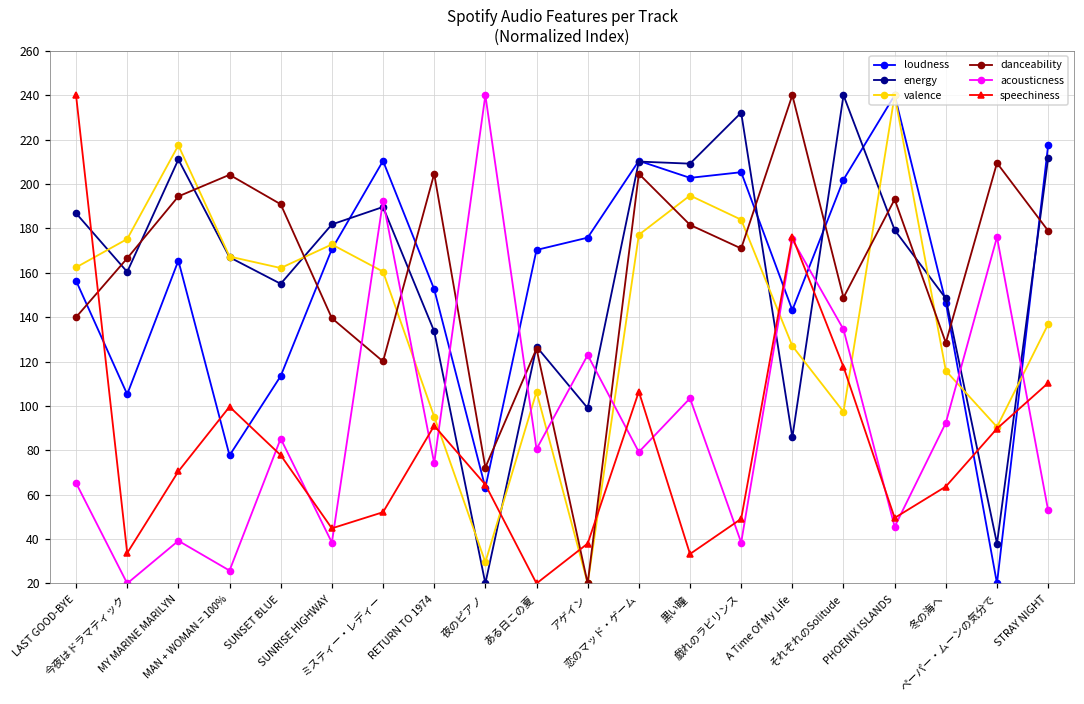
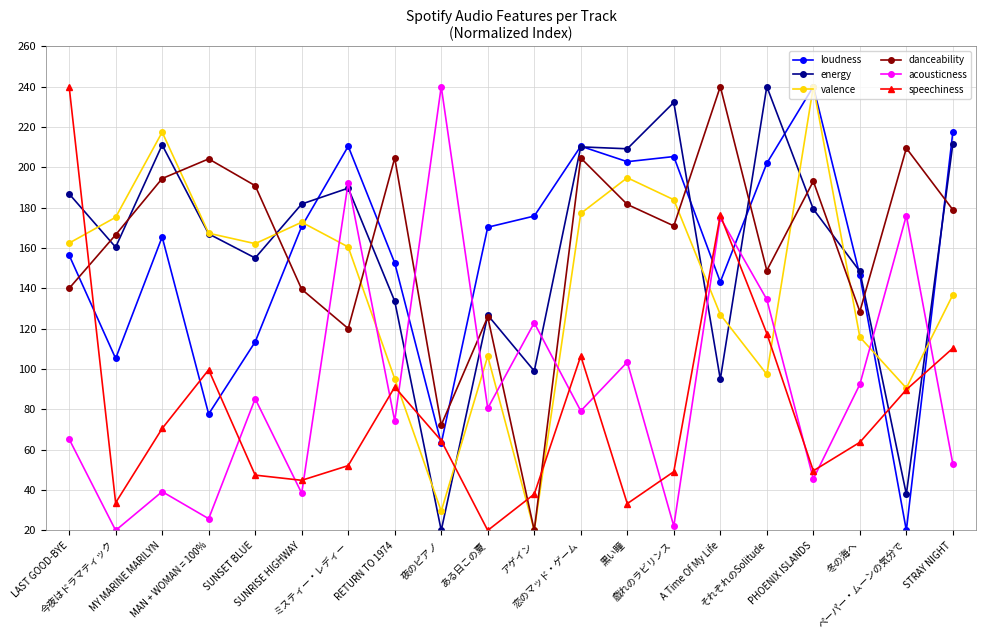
  {
    "loudness": {
      "LAST GOOD-BYE": 156,
      "今夜はドラマティック": 105,
      "MY MARINE MARILYN": 165,
      "MAN + WOMAN = 100%": 78,
      "SUNSET BLUE": 113,
      "SUNRISE HIGHWAY": 171,
      "ミスティー・レディー": 210,
      "RETURN TO 1974": 153,
      "夜のピアノ": 63,
      "ある日この夏": 170,
      "アゲイン": 176,
      "黒い瞳": 203,
      "戯れのラビリンス": 205,
      "A Time Of My Life": 143,
      "それぞれのSolitude": 202,
      "冬の海へ": 147,
      "ペーパー・ムーンの気分で": 20,
      "STRAY NIGHT": 218
    },
    "energy": {
      "LAST GOOD-BYE": 187,
      "今夜はドラマティック": 160,
      "MY MARINE MARILYN": 211,
      "SUNSET BLUE": 155,
      "SUNRISE HIGHWAY": 182,
      "ミスティー・レディー": 190,
      "RETURN TO 1974": 134,
      "夜のピアノ": 20,
      "アゲイン": 99,
      "黒い瞳": 209,
      "戯れのラビリンス": 232,
-     "A Time Of My Life": 86,
+     "A Time Of My Life": 95,
      "それぞれのSolitude": 240,
      "PHOENIX ISLANDS": 179,
      "冬の海へ": 148,
      "ペーパー・ムーンの気分で": 38,
      "STRAY NIGHT": 212
    },
    "valence": {
      "LAST GOOD-BYE": 162,
      "今夜はドラマティック": 175,
      "MY MARINE MARILYN": 217,
      "SUNSET BLUE": 162,
      "SUNRISE HIGHWAY": 173,
      "ミスティー・レディー": 160,
      "RETURN TO 1974": 95,
      "夜のピアノ": 30,
      "ある日この夏": 106,
      "恋のマッド・ゲーム": 177,
      "黒い瞳": 195,
      "戯れのラビリンス": 184,
      "A Time Of My Life": 127,
      "それぞれのSolitude": 97,
      "冬の海へ": 116,
      "STRAY NIGHT": 137
    },
    "danceability": {
      "LAST GOOD-BYE": 140,
      "今夜はドラマティック": 167,
      "MY MARINE MARILYN": 194,
      "MAN + WOMAN = 100%": 204,
      "SUNSET BLUE": 191,
      "SUNRISE HIGHWAY": 140,
      "ミスティー・レディー": 120,
      "RETURN TO 1974": 205,
      "夜のピアノ": 72,
      "恋のマッド・ゲーム": 205,
      "黒い瞳": 182,
      "戯れのラビリンス": 171,
      "A Time Of My Life": 240,
      "それぞれのSolitude": 149,
      "PHOENIX ISLANDS": 193,
      "冬の海へ": 128,
      "ペーパー・ムーンの気分で": 209,
      "STRAY NIGHT": 179
    },
    "acousticness": {
      "LAST GOOD-BYE": 65,
      "今夜はドラマティック": 20,
      "MY MARINE MARILYN": 39,
      "MAN + WOMAN = 100%": 26,
      "SUNSET BLUE": 85,
      "SUNRISE HIGHWAY": 38,
      "ミスティー・レディー": 192,
      "RETURN TO 1974": 74,
      "夜のピアノ": 240,
      "ある日この夏": 81,
      "アゲイン": 123,
      "恋のマッド・ゲーム": 79,
      "黒い瞳": 103,
-     "戯れのラビリンス": 38,
+     "戯れのラビリンス": 22,
      "それぞれのSolitude": 134,
      "PHOENIX ISLANDS": 46,
      "冬の海へ": 92,
      "ペーパー・ムーンの気分で": 176,
      "STRAY NIGHT": 53
    },
    "speechiness": {
      "LAST GOOD-BYE": 240,
      "今夜はドラマティック": 34,
      "MY MARINE MARILYN": 71,
      "MAN + WOMAN = 100%": 100,
-     "SUNSET BLUE": 78,
+     "SUNSET BLUE": 47,
      "SUNRISE HIGHWAY": 45,
      "ミスティー・レディー": 52,
      "RETURN TO 1974": 91,
      "夜のピアノ": 65,
      "ある日この夏": 20,
      "アゲイン": 38,
      "恋のマッド・ゲーム": 106,
      "黒い瞳": 33,
      "戯れのラビリンス": 49,
      "それぞれのSolitude": 118,
      "PHOENIX ISLANDS": 50,
      "冬の海へ": 64,
      "STRAY NIGHT": 110
    }
  }
